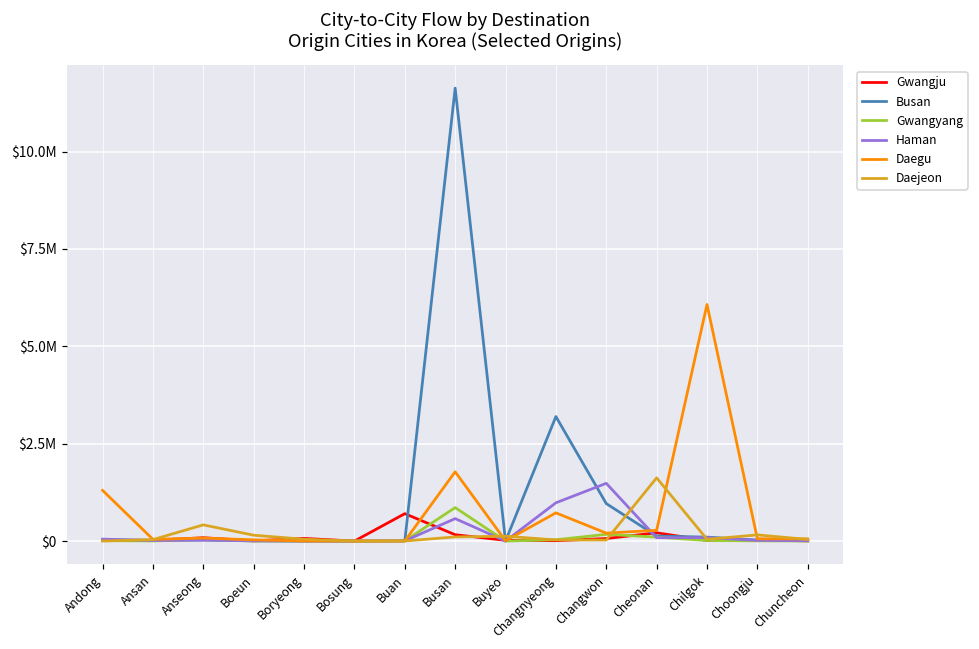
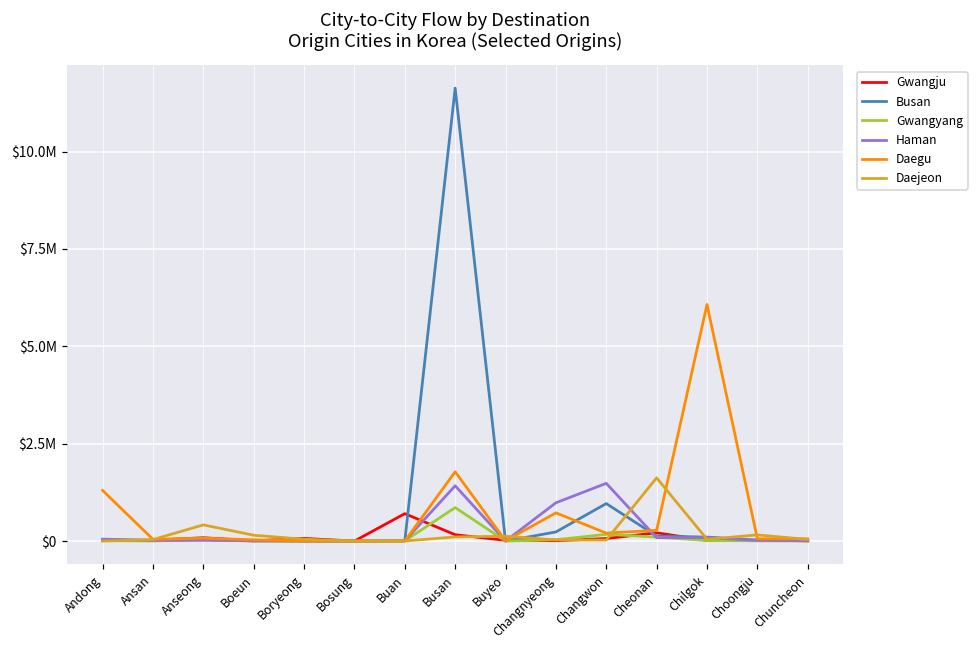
  {
    "Gwangju": {
      "Buan": "$700000"
    },
    "Busan": {
      "Busan": "$11600000",
-     "Changnyeong": "$3200000",
+     "Changnyeong": "$200000",
      "Changwon": "$1000000"
    },
    "Gwangyang": {
      "Busan": "$900000"
    },
    "Haman": {
-     "Busan": "$600000",
+     "Busan": "$1400000",
      "Changnyeong": "$1000000",
      "Changwon": "$1500000"
    }
  }
